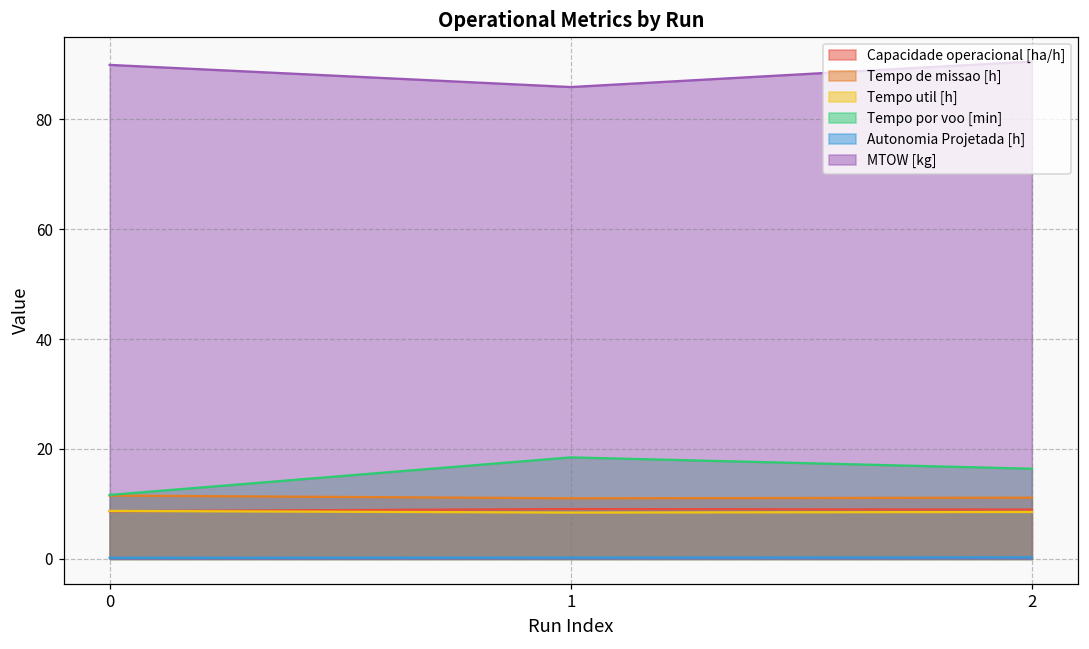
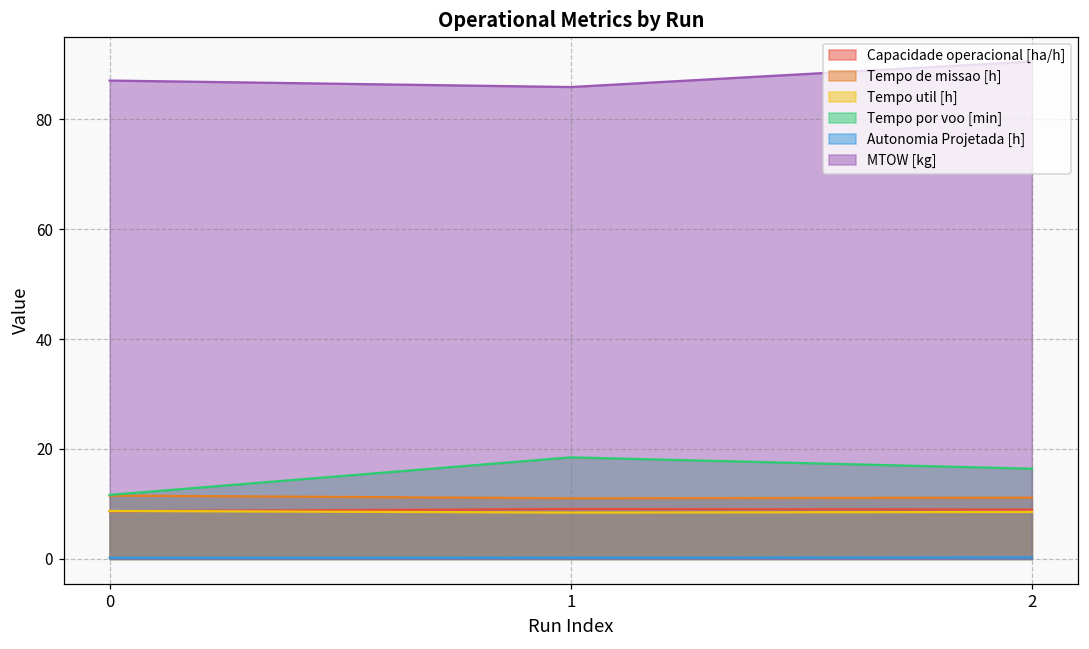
  {
    "Tempo por voo [min]": {
      "1": 18,
      "2": 16
    },
    "Autonomia Projetada [h]": {
      "0": 0,
      "1": 0,
      "2": 0
    },
    "MTOW [kg]": {
-     "0": 90,
+     "0": 87,
      "1": 86
    }
  }
